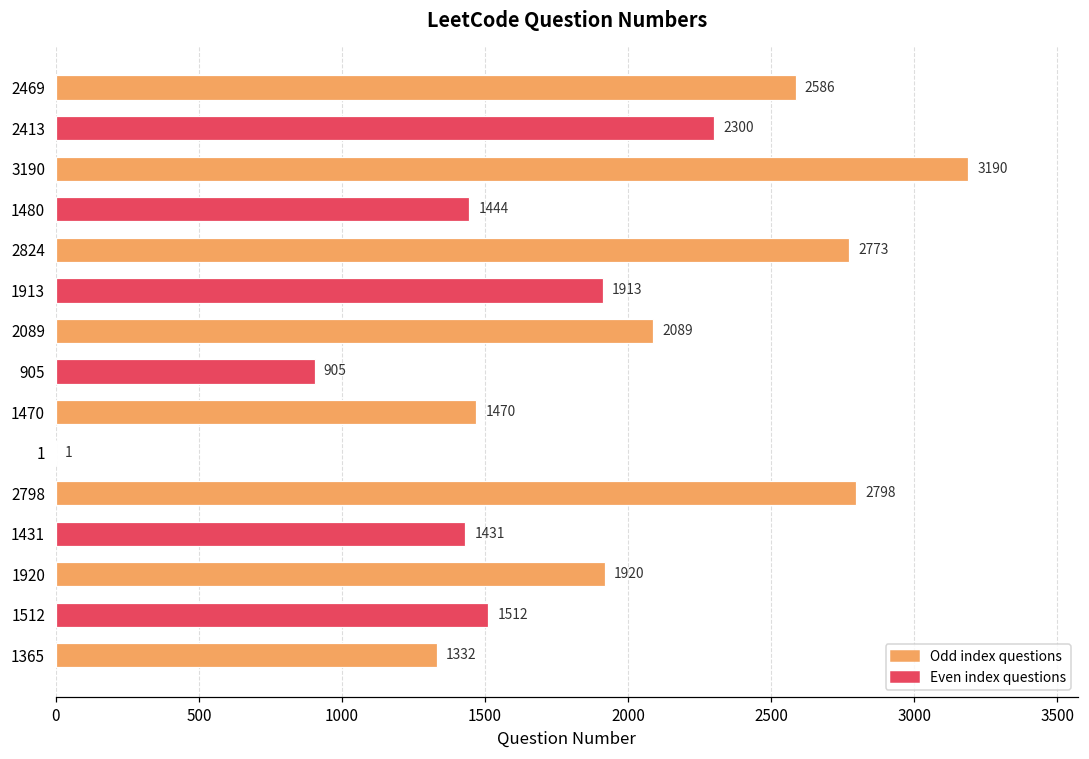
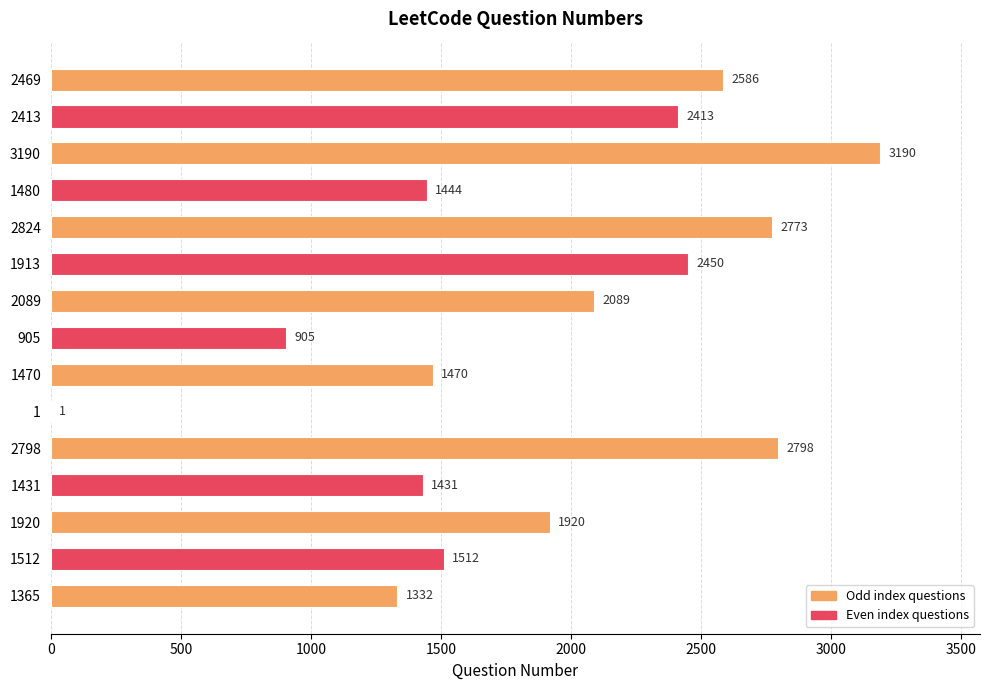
  {
    "2469": 2586,
-   "2413": 2300,
+   "2413": 2413,
    "3190": 3190,
    "2824": 2773,
-   "1913": 1913,
+   "1913": 2450,
    "2089": 2089,
    "905": 905,
    "1470": 1470,
    "1": 1,
    "2798": 2798,
    "1431": 1431,
    "1920": 1920,
    "1512": 1512,
    "1365": 1332
  }
